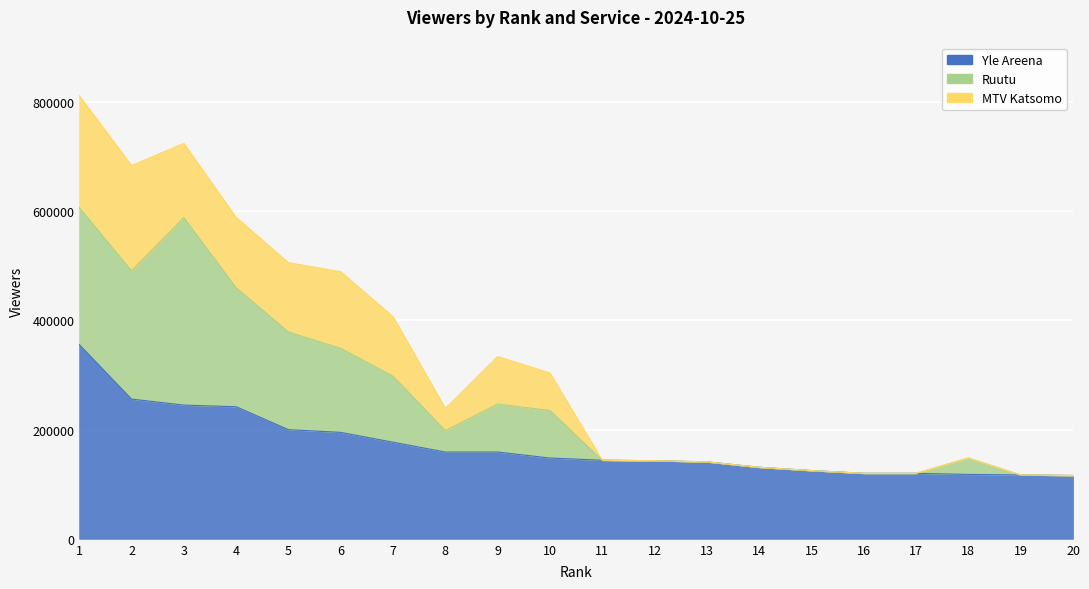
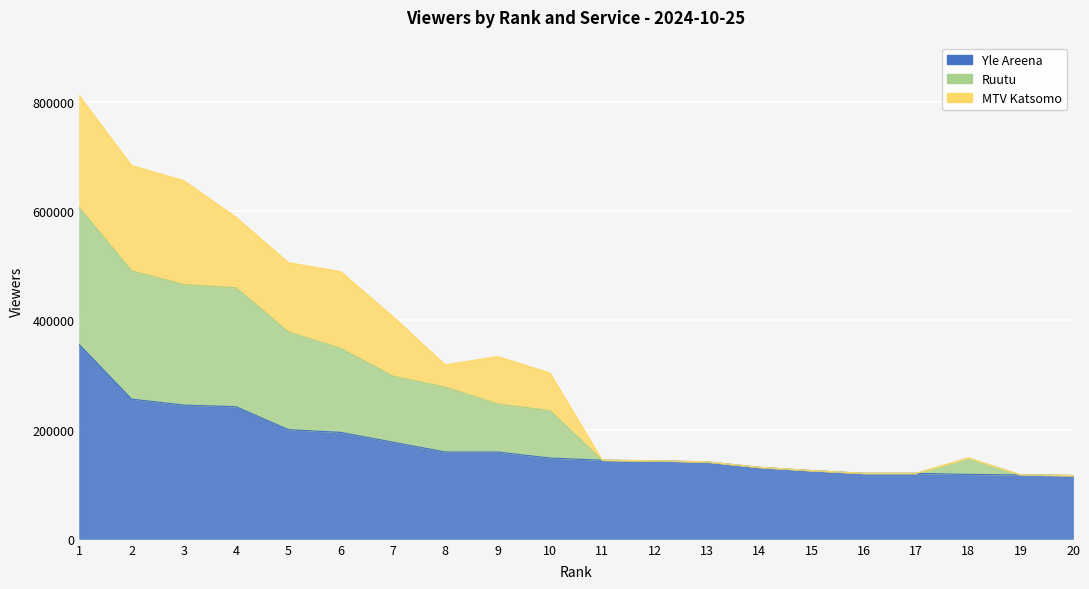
  {
    "Yle Areena": {
      "1": 360000,
      "2": 260000,
      "3": 250000,
      "4": 240000,
      "5": 200000,
      "6": 200000,
      "7": 180000,
      "8": 160000,
      "9": 160000,
      "10": 150000,
      "18": 120000
    },
    "Ruutu": {
      "1": 250000,
      "2": 240000,
-     "3": 340000,
+     "3": 220000,
      "4": 220000,
      "5": 180000,
      "6": 150000,
      "7": 120000,
-     "8": 40000,
+     "8": 120000,
      "9": 90000,
      "10": 90000
    },
    "MTV Katsomo": {
      "1": 210000,
      "2": 190000,
-     "3": 140000,
+     "3": 190000,
      "4": 130000,
      "5": 130000,
      "6": 140000,
      "7": 110000,
      "8": 40000,
      "9": 90000,
      "10": 70000
    }
  }
